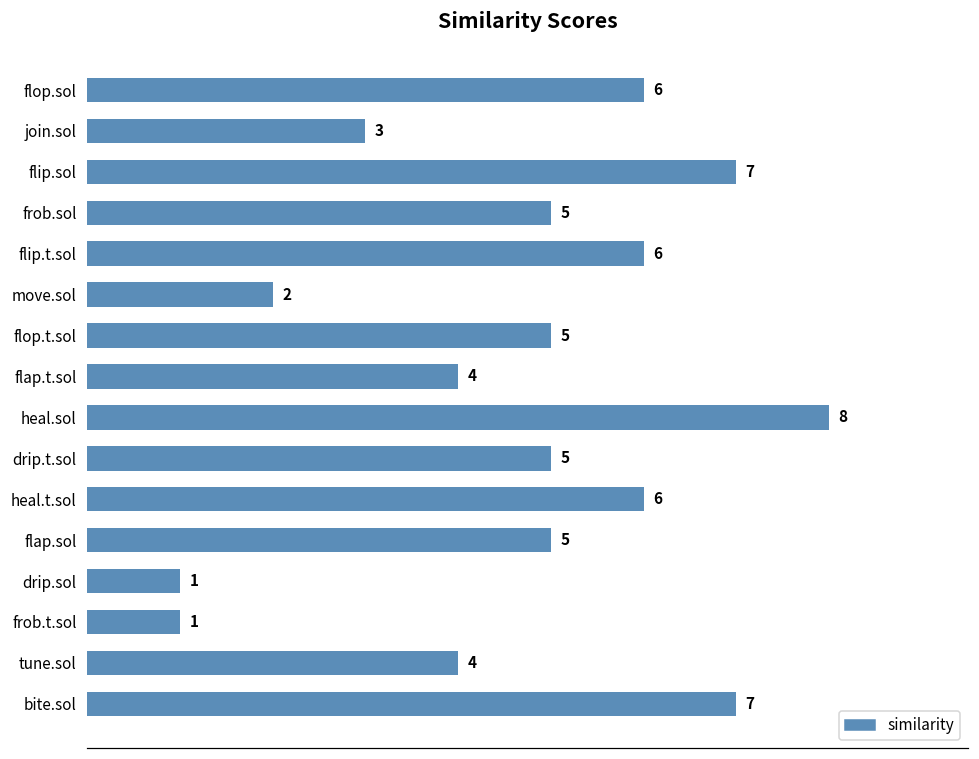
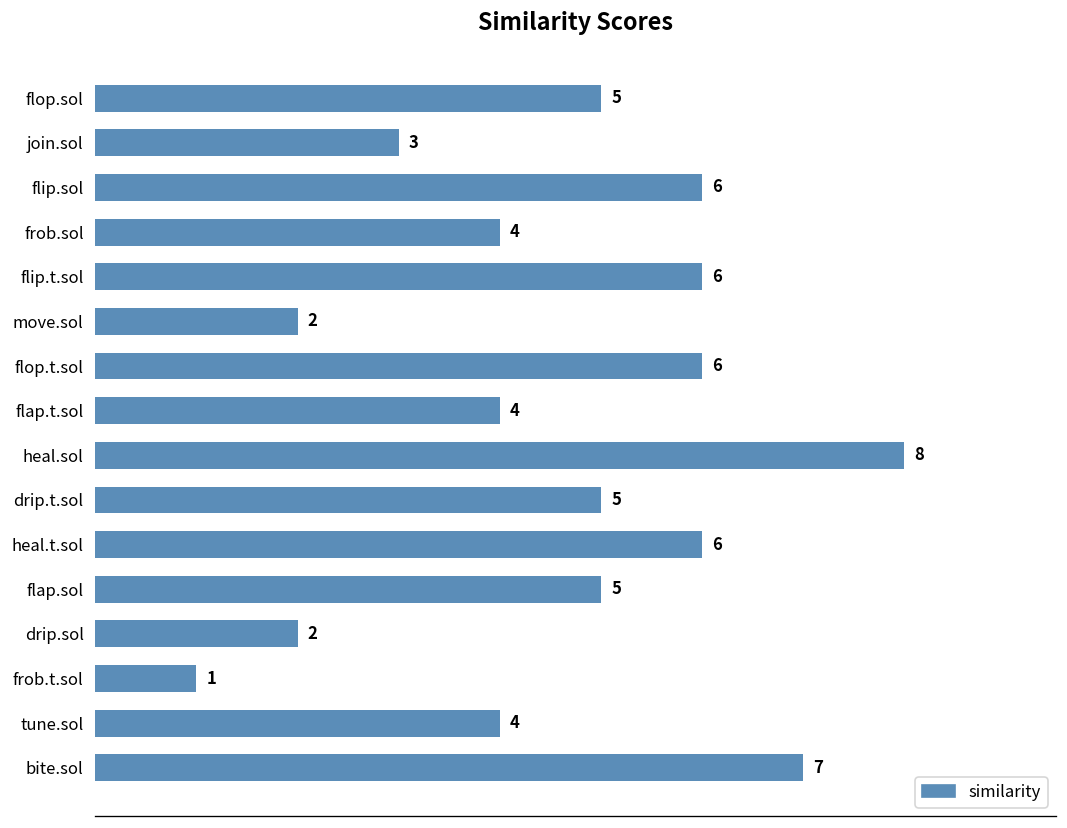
  {
-   "flop.sol": 6,
+   "flop.sol": 5,
    "join.sol": 3,
-   "flip.sol": 7,
-   "frob.sol": 5,
+   "flip.sol": 6,
+   "frob.sol": 4,
    "flip.t.sol": 6,
    "move.sol": 2,
-   "flop.t.sol": 5,
+   "flop.t.sol": 6,
    "flap.t.sol": 4,
    "heal.sol": 8,
    "drip.t.sol": 5,
    "heal.t.sol": 6,
    "flap.sol": 5,
-   "drip.sol": 1,
+   "drip.sol": 2,
    "frob.t.sol": 1,
    "tune.sol": 4,
    "bite.sol": 7
  }
